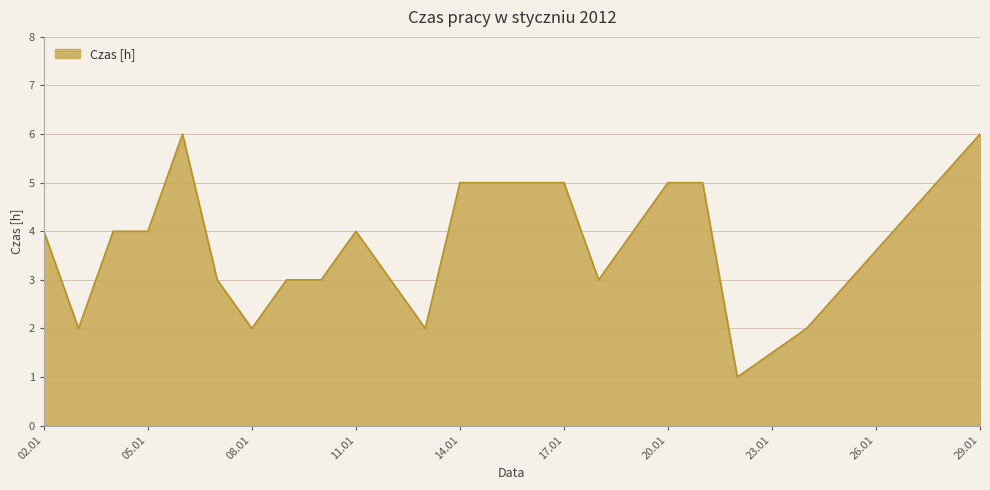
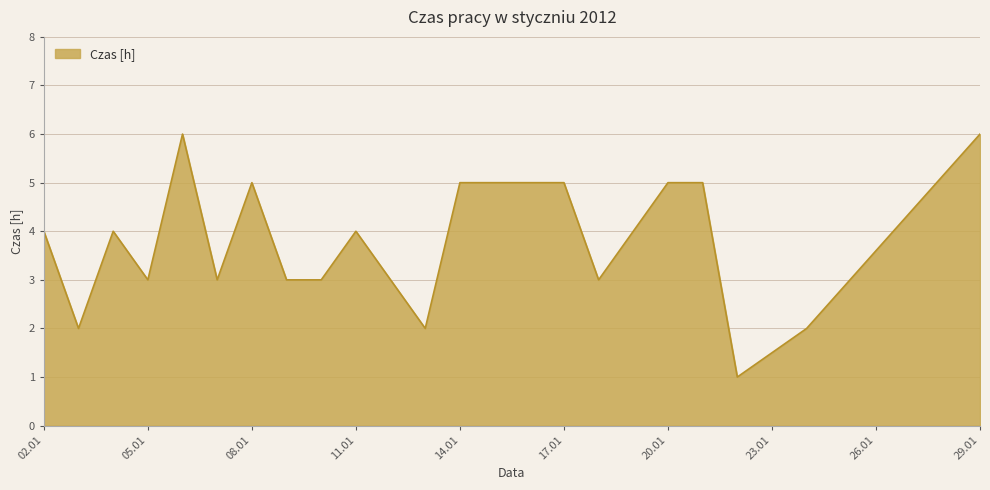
  {
    "02.01": 4,
-   "05.01": 4,
-   "08.01": 2,
+   "05.01": 3,
+   "08.01": 5,
    "11.01": 4,
    "14.01": 5,
    "17.01": 5,
    "20.01": 5,
    "29.01": 6
  }
